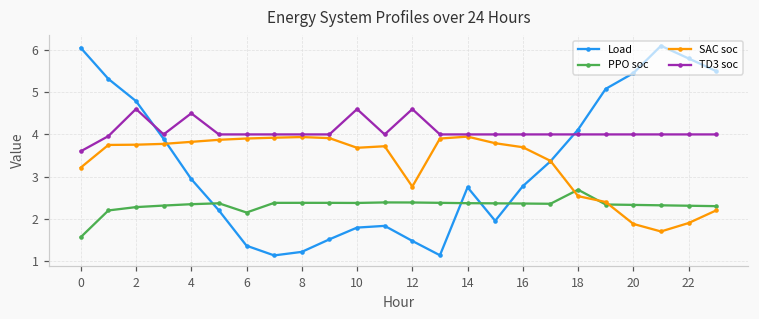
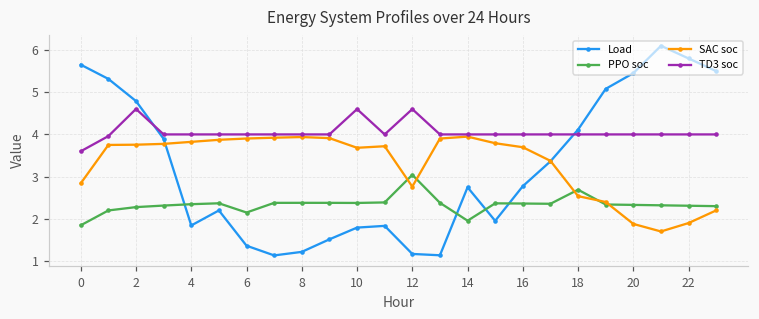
  {
    "Load": {
-     "0": 6.1,
+     "0": 5.7,
      "2": 4.8,
-     "4": 2.9,
+     "4": 1.8,
      "6": 1.4,
      "8": 1.2,
      "10": 1.8,
-     "12": 1.5,
+     "12": 1.2,
      "14": 2.7,
      "16": 2.8,
      "18": 4.1
    },
    "PPO soc": {
-     "0": 1.6,
+     "0": 1.8,
      "2": 2.3,
      "4": 2.3,
      "6": 2.1,
      "8": 2.4,
      "10": 2.4,
-     "12": 2.4,
-     "14": 2.4,
+     "12": 3.0,
+     "14": 2.0,
      "16": 2.4,
      "18": 2.7,
      "20": 2.3,
      "22": 2.3
    },
    "SAC soc": {
-     "0": 3.2,
+     "0": 2.8,
      "2": 3.8,
      "4": 3.8,
      "6": 3.9,
      "10": 3.7,
      "12": 2.8,
      "16": 3.7,
      "18": 2.5,
      "20": 1.9,
      "22": 1.9
    },
    "TD3 soc": {
      "0": 3.6,
      "2": 4.6,
-     "4": 4.5,
+     "4": 4.0,
      "6": 4.0,
      "10": 4.6,
      "12": 4.6,
      "16": 4.0,
      "18": 4.0,
      "20": 4.0,
      "22": 4.0
    }
  }
